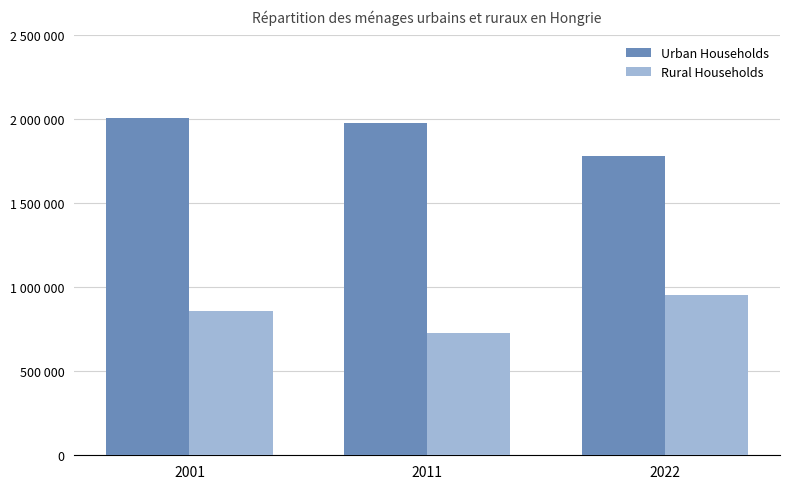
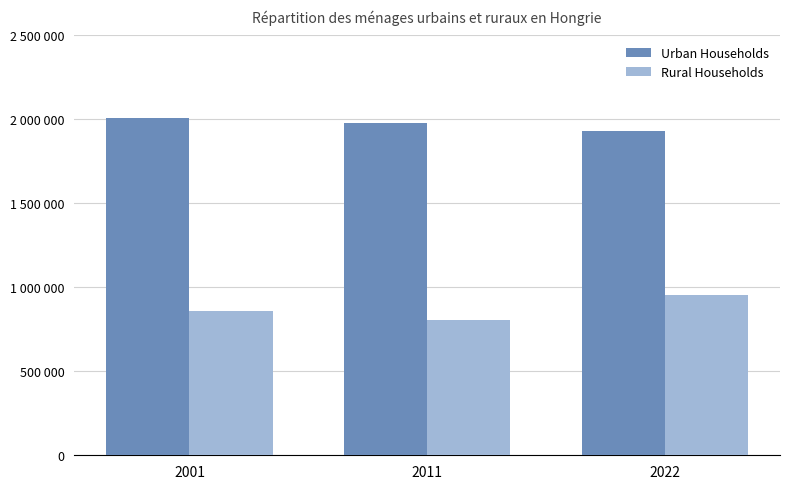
  {
    "Urban Households": {
      "2001": 2010000,
      "2011": 1980000,
-     "2022": 1780000
+     "2022": 1930000
    },
    "Rural Households": {
      "2001": 860000,
-     "2011": 730000,
+     "2011": 810000,
      "2022": 950000
    }
  }
